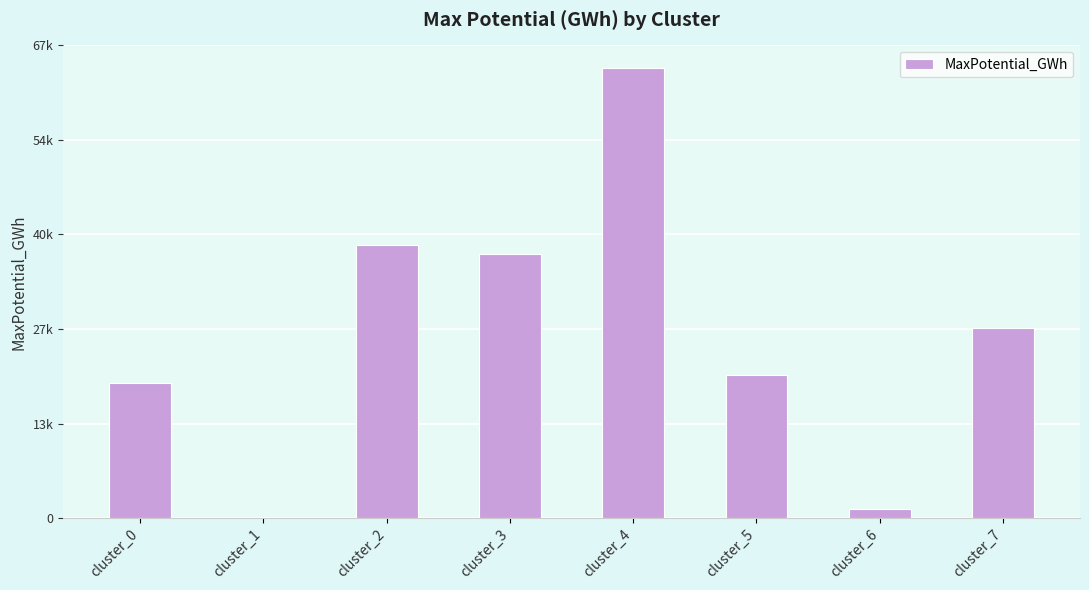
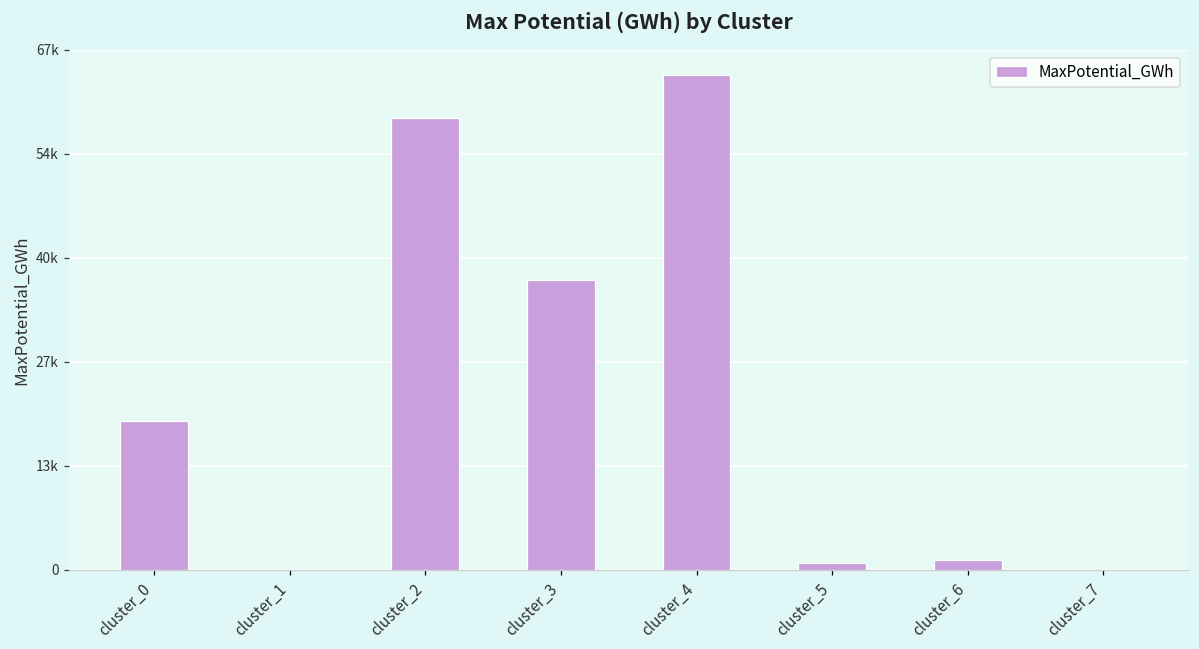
  {
    "cluster_0": 19000,
    "cluster_1": 0,
-   "cluster_2": 39000,
+   "cluster_2": 58000,
    "cluster_3": 38000,
    "cluster_4": 64000,
-   "cluster_5": 20000,
+   "cluster_5": 1000,
    "cluster_6": 1000,
-   "cluster_7": 27000
+   "cluster_7": 0
  }
